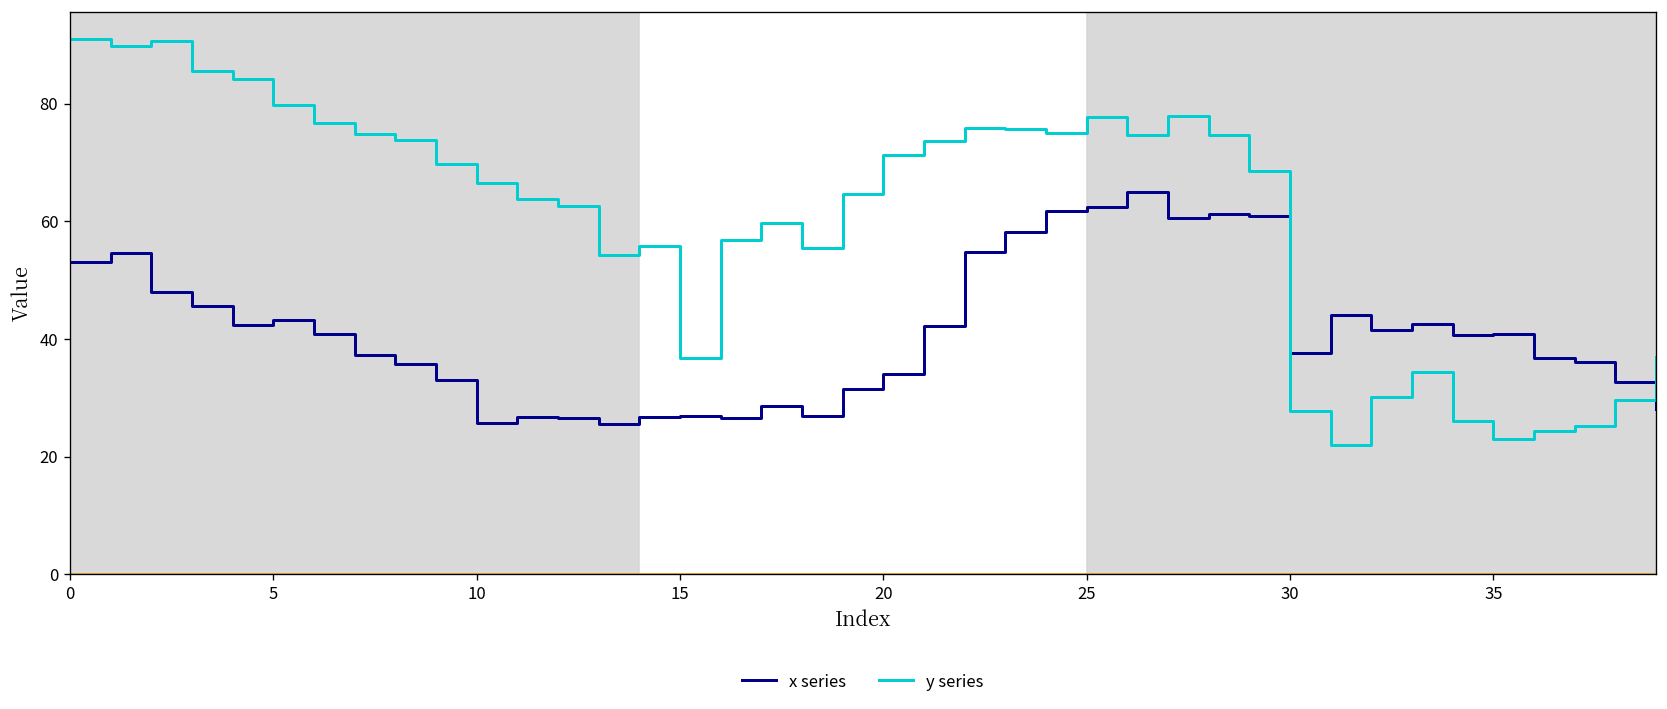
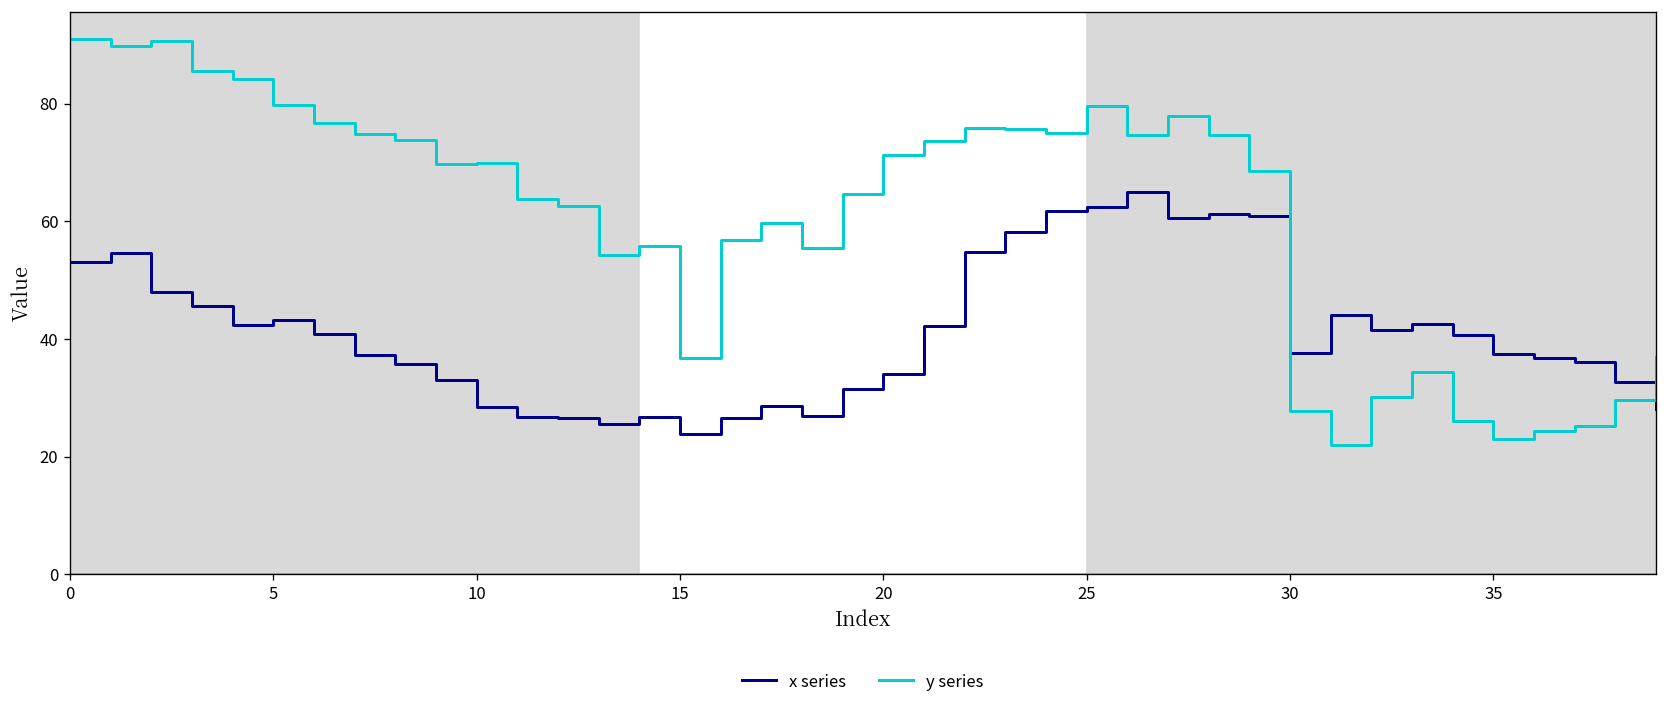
  {
    "x series": {
      "0": 53,
      "5": 43,
-     "10": 26,
-     "15": 27,
+     "10": 28,
+     "15": 24,
      "20": 34,
      "25": 62,
      "30": 38,
-     "35": 41
+     "35": 37
    },
    "y series": {
      "0": 91,
      "5": 80,
-     "10": 67,
+     "10": 70,
      "15": 37,
      "20": 71,
-     "25": 78,
+     "25": 80,
      "30": 28,
      "35": 23
    }
  }
